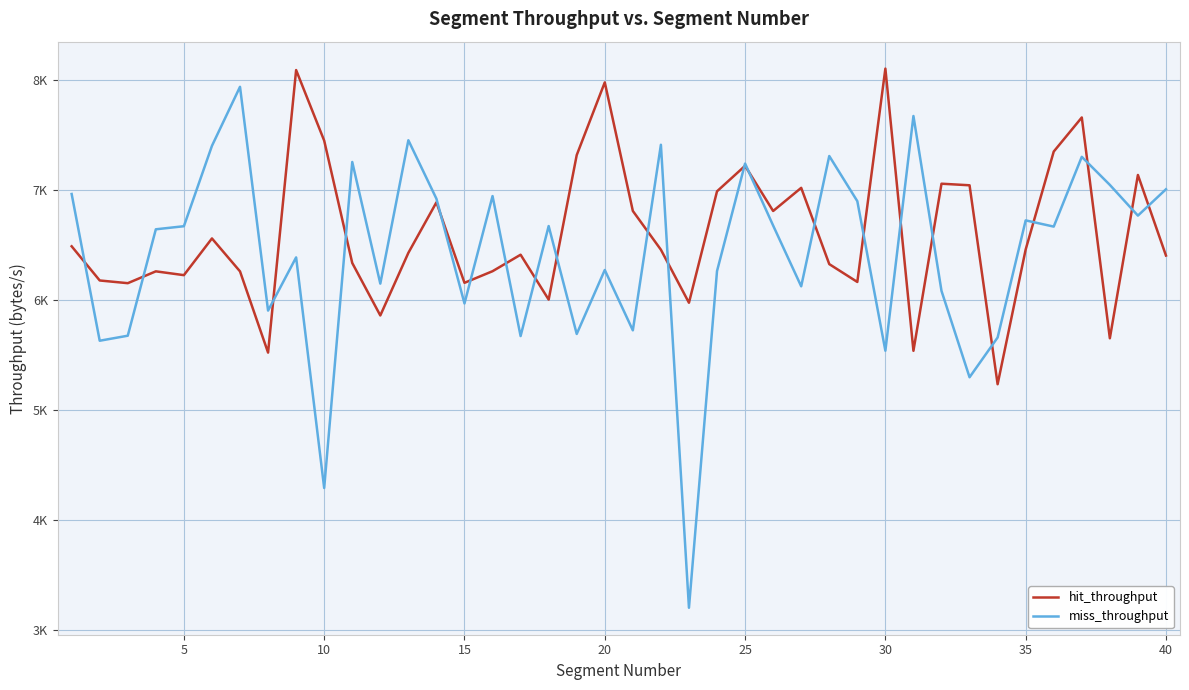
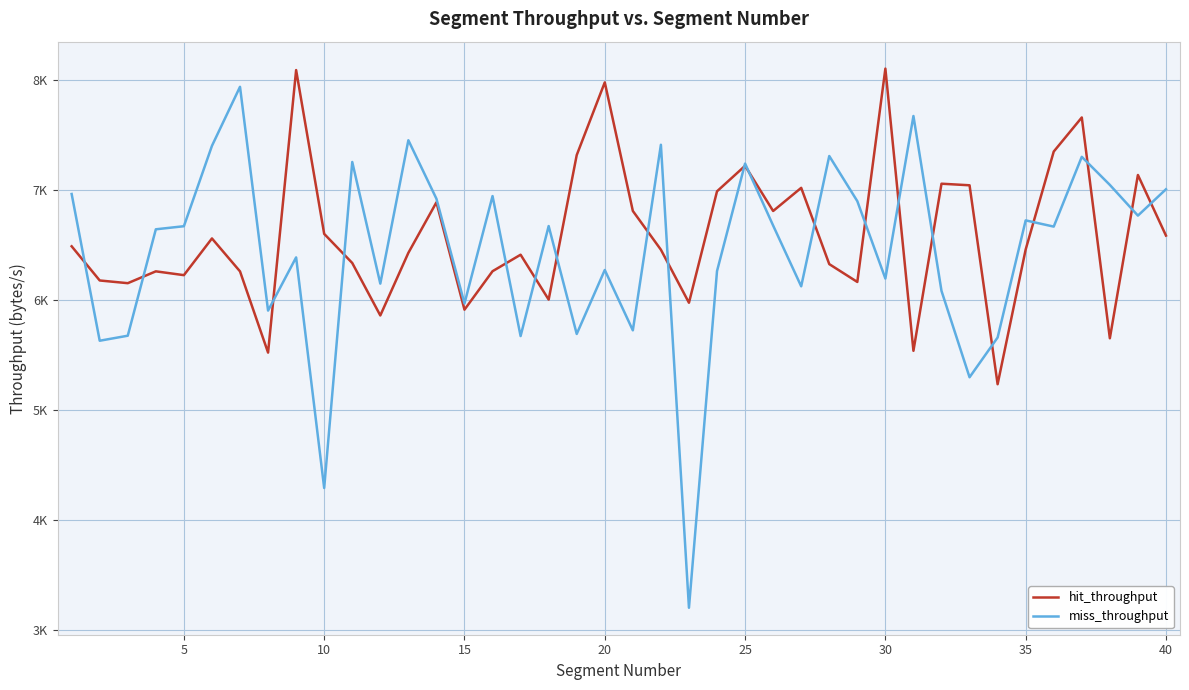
  {
    "hit_throughput": {
      "5": 6230,
-     "10": 7450,
-     "15": 6160,
+     "10": 6600,
+     "15": 5910,
      "20": 7980,
      "30": 8110,
      "35": 6460,
-     "40": 6410
+     "40": 6590
    },
    "miss_throughput": {
      "5": 6670,
      "10": 4290,
      "15": 5970,
      "20": 6270,
-     "30": 5540,
+     "30": 6200,
      "35": 6730,
      "40": 7010
    }
  }
